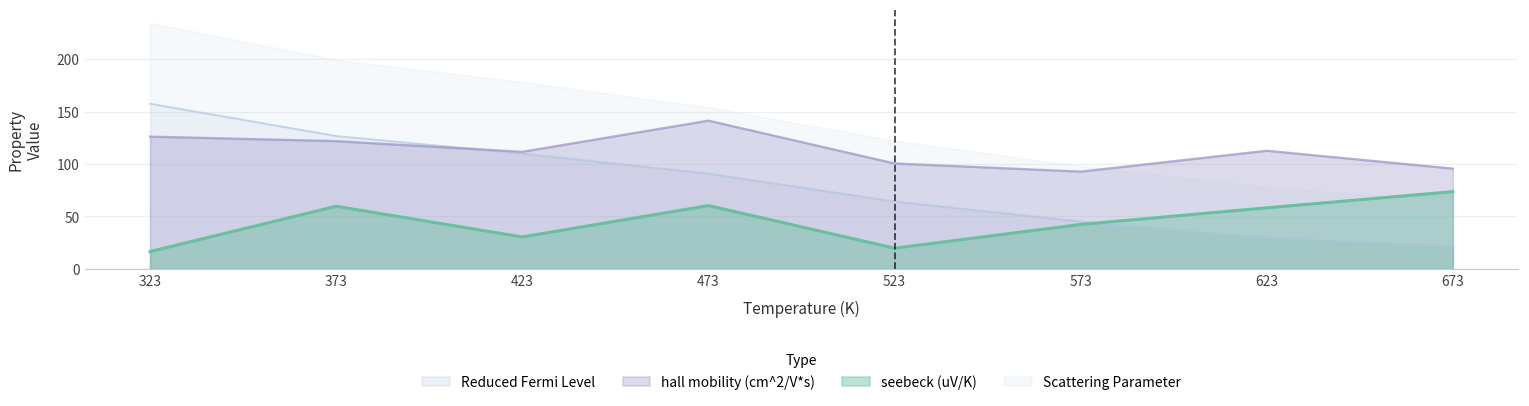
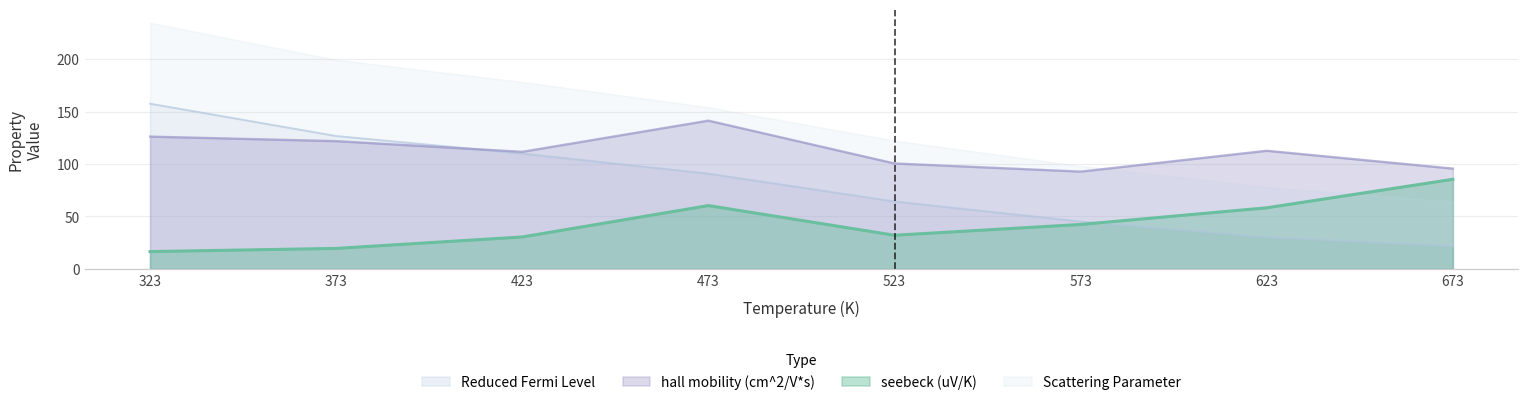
  {
    "seebeck (uV/K)": {
      "323": 20,
-     "373": 60,
+     "373": 20,
      "423": 30,
      "473": 60,
-     "523": 20,
+     "523": 30,
      "573": 40,
      "623": 60,
-     "673": 70
+     "673": 90
    }
  }
